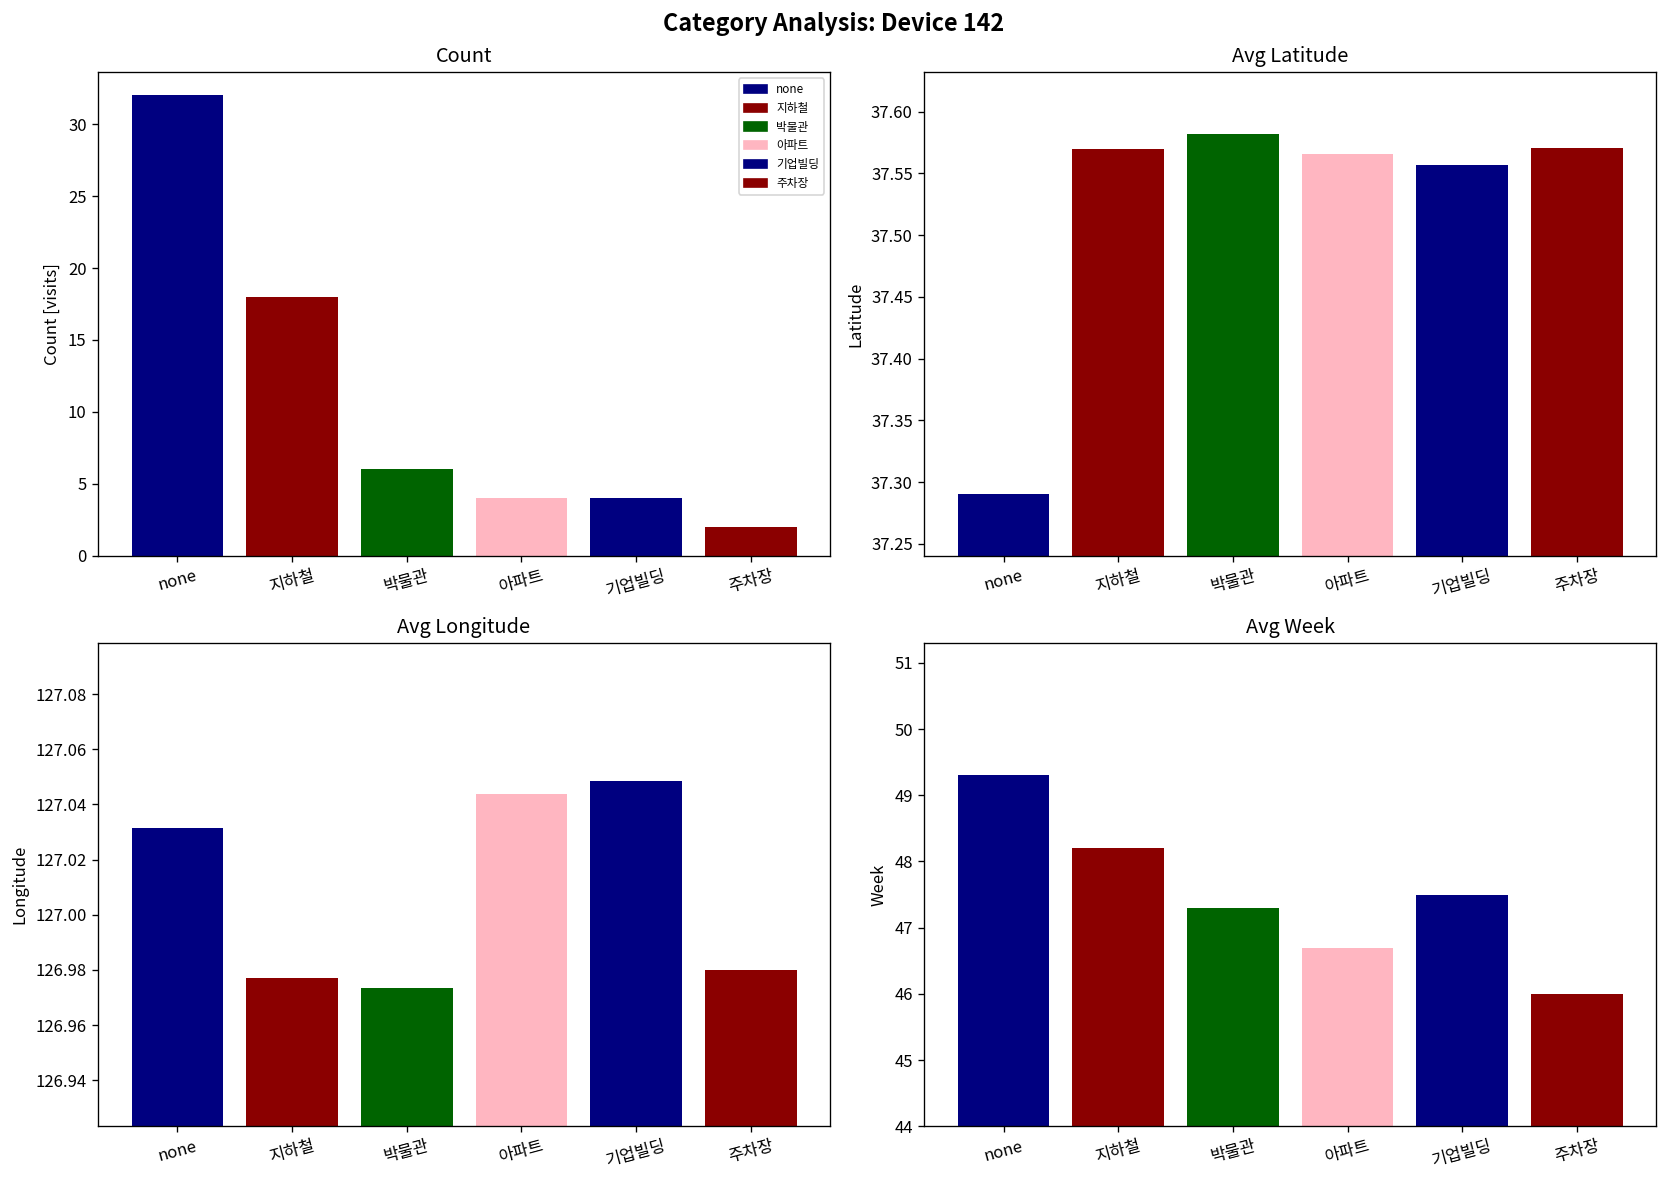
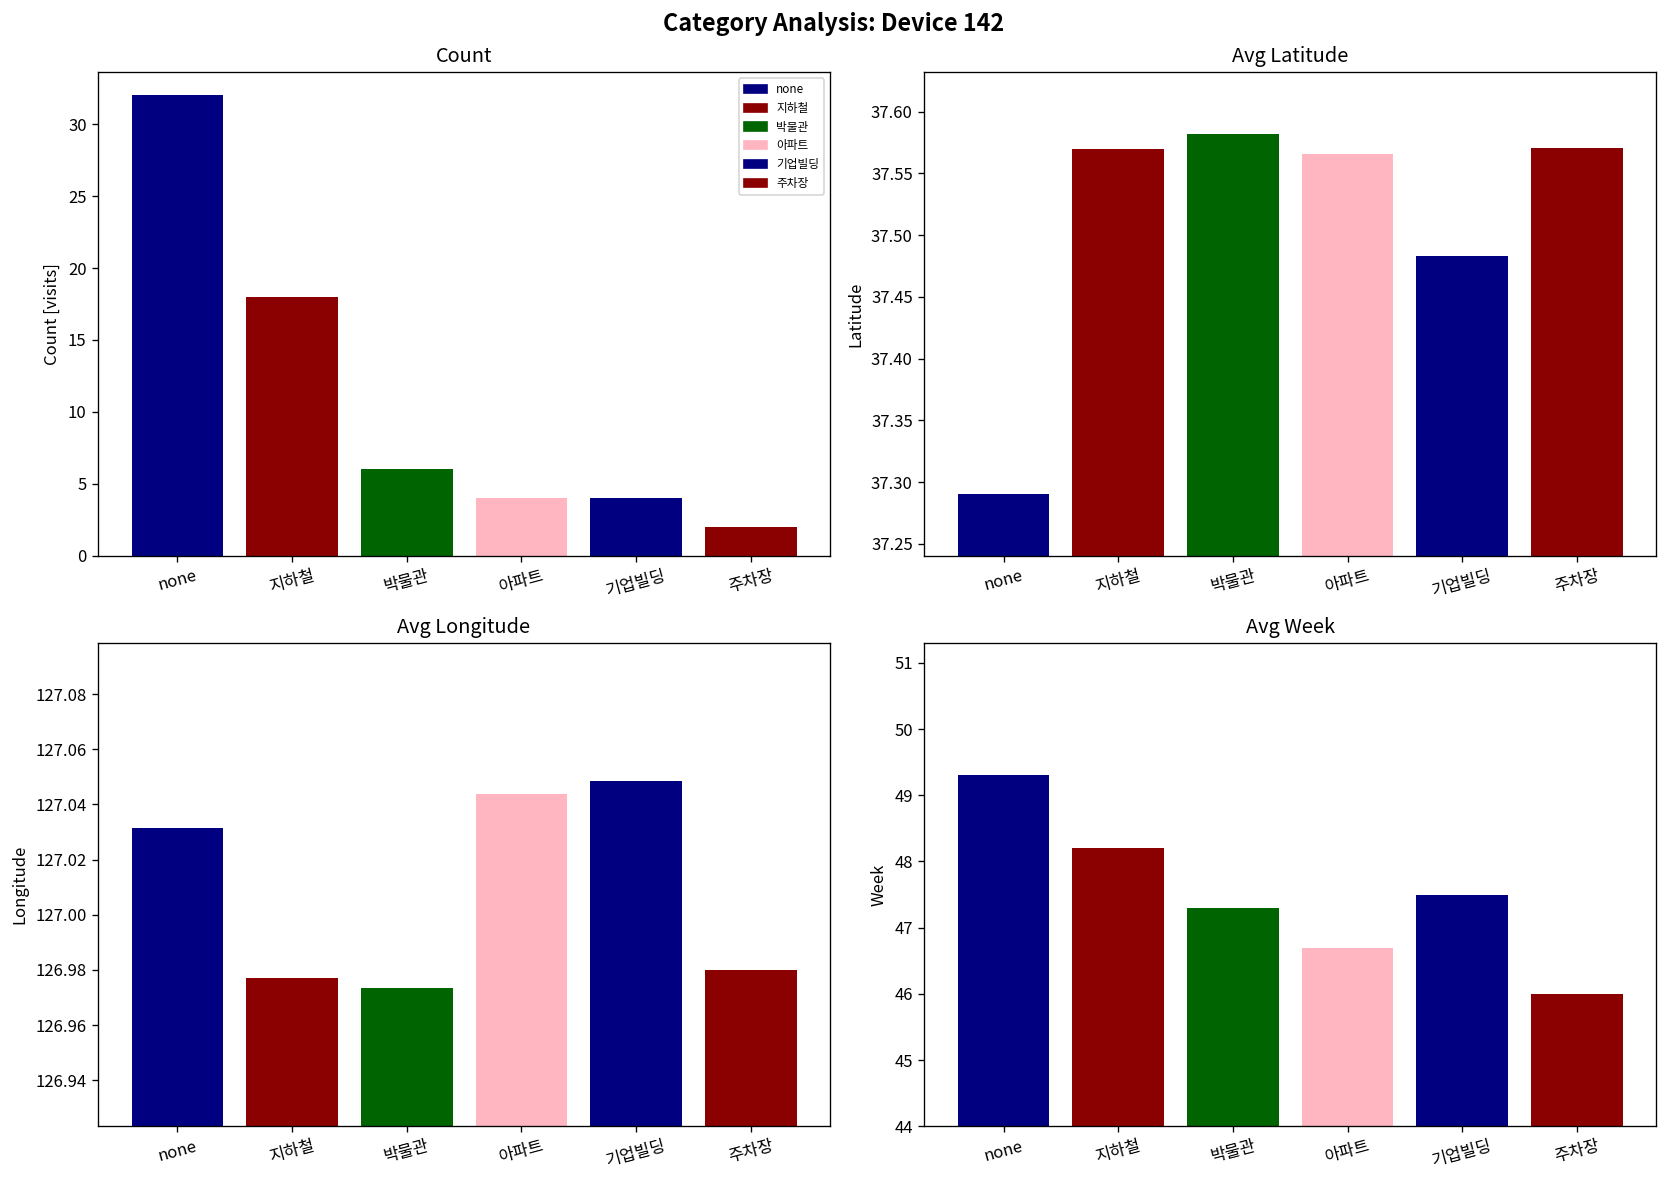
  {
    "Count": {
      "박물관": {
        "박물관": 6.0
      },
      "아파트": {
        "아파트": 4.0
      }
    },
    "Avg Latitude": {
      "none": 37.290,
      "지하철": 37.570,
      "박물관": 37.582,
      "아파트": 37.566,
-     "기업빌딩": 37.557,
+     "기업빌딩": 37.483,
      "주차장": 37.571
    },
    "Avg Longitude": {
      "none": 127.031,
      "지하철": 126.977,
      "박물관": 126.973,
      "아파트": 127.044,
      "기업빌딩": 127.049,
      "주차장": 126.980
    },
    "Avg Week": {
      "none": 49.3,
      "지하철": 48.2,
      "박물관": 47.3,
      "아파트": 46.7,
      "기업빌딩": 47.5,
      "주차장": 46.0
    }
  }
